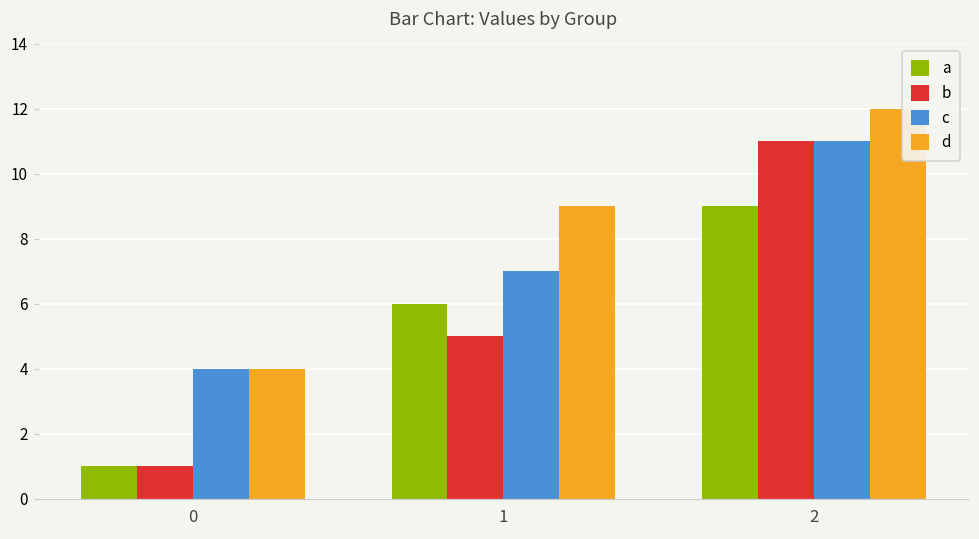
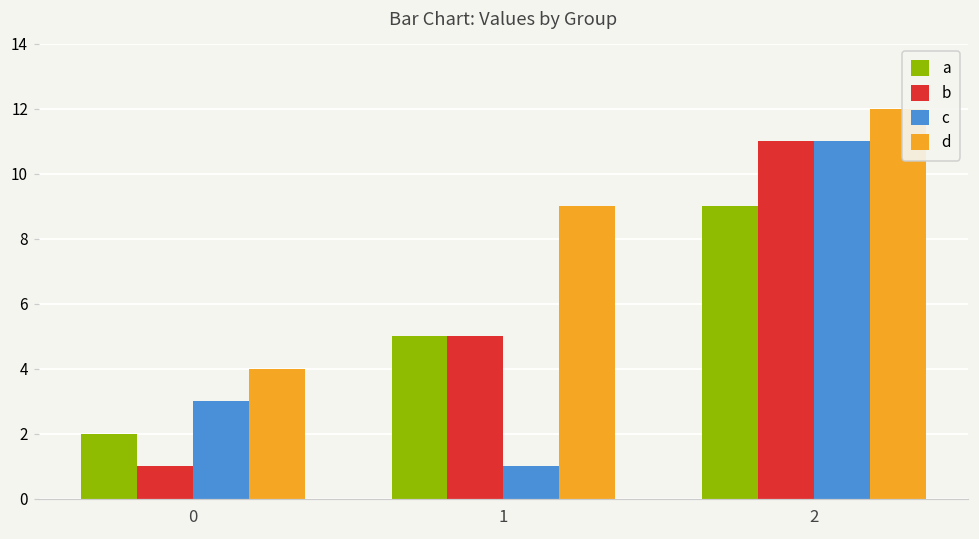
  {
    "a": {
-     "0": 1,
-     "1": 6,
+     "0": 2,
+     "1": 5,
      "2": 9
    },
    "b": {
      "0": 1,
      "1": 5,
      "2": 11
    },
    "c": {
-     "0": 4,
-     "1": 7,
+     "0": 3,
+     "1": 1,
      "2": 11
    },
    "d": {
      "0": 4,
      "1": 9,
      "2": 12
    }
  }
